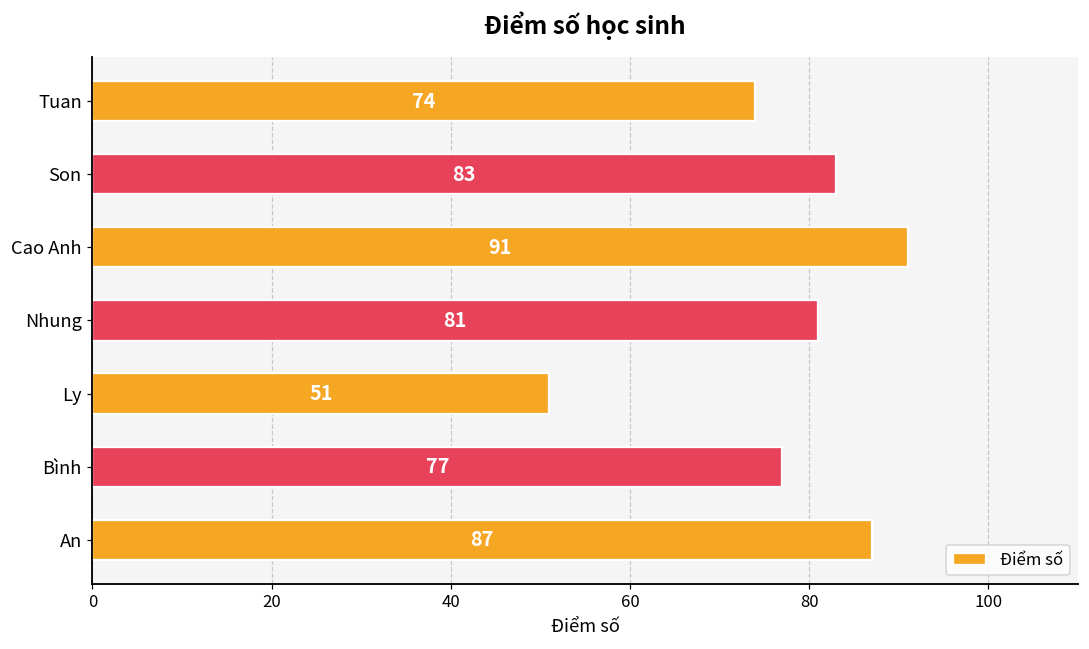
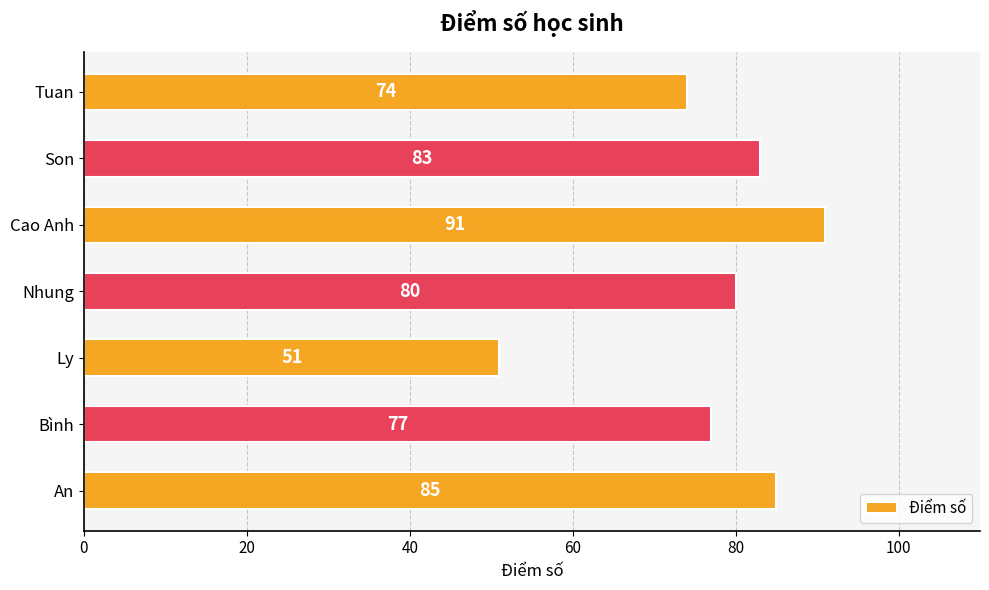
  {
    "Tuan": 74,
    "Son": 83,
    "Cao Anh": 91,
-   "Nhung": 81,
+   "Nhung": 80,
    "Ly": 51,
    "Bình": 77,
-   "An": 87
+   "An": 85
  }
